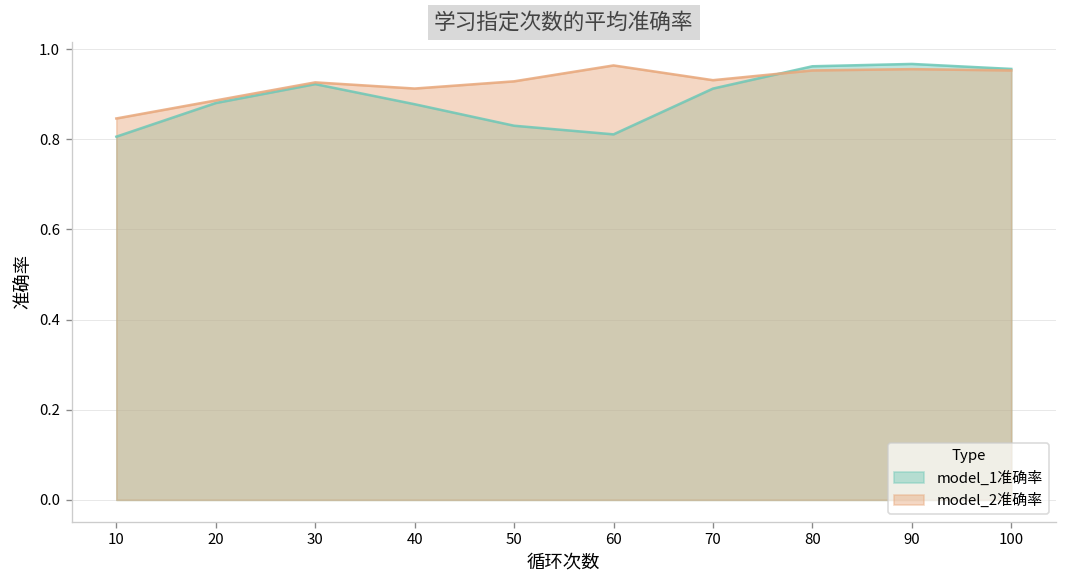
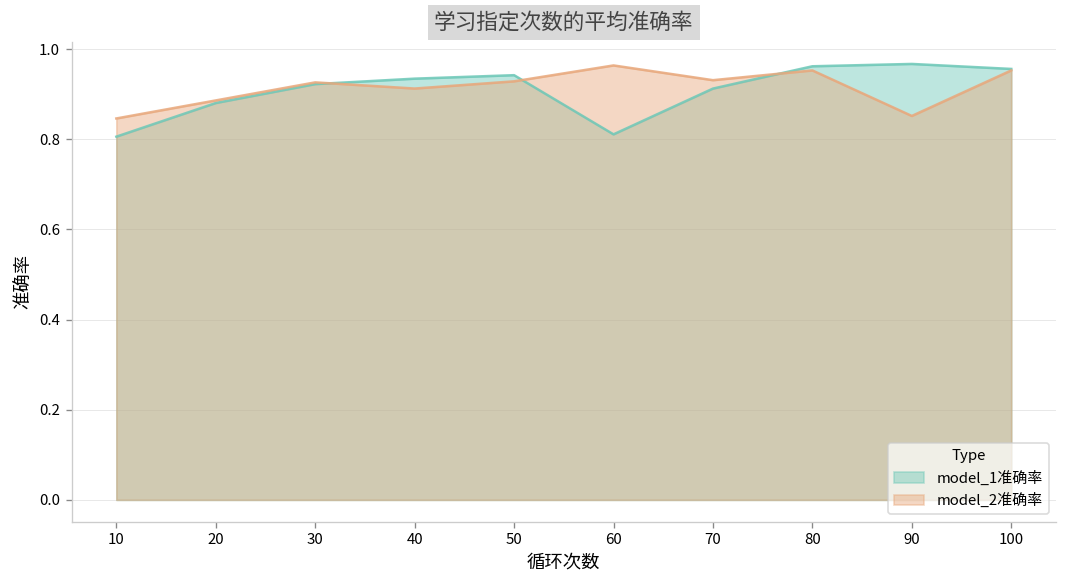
  {
    "model_1准确率": {
      "10": 0.81,
-     "40": 0.88,
-     "50": 0.83,
+     "40": 0.93,
+     "50": 0.94,
      "60": 0.81,
      "70": 0.91,
      "80": 0.96,
      "90": 0.97
    },
    "model_2准确率": {
      "10": 0.85,
      "40": 0.91,
      "50": 0.93,
      "60": 0.96,
      "70": 0.93,
      "80": 0.95,
-     "90": 0.96
+     "90": 0.85
    }
  }
